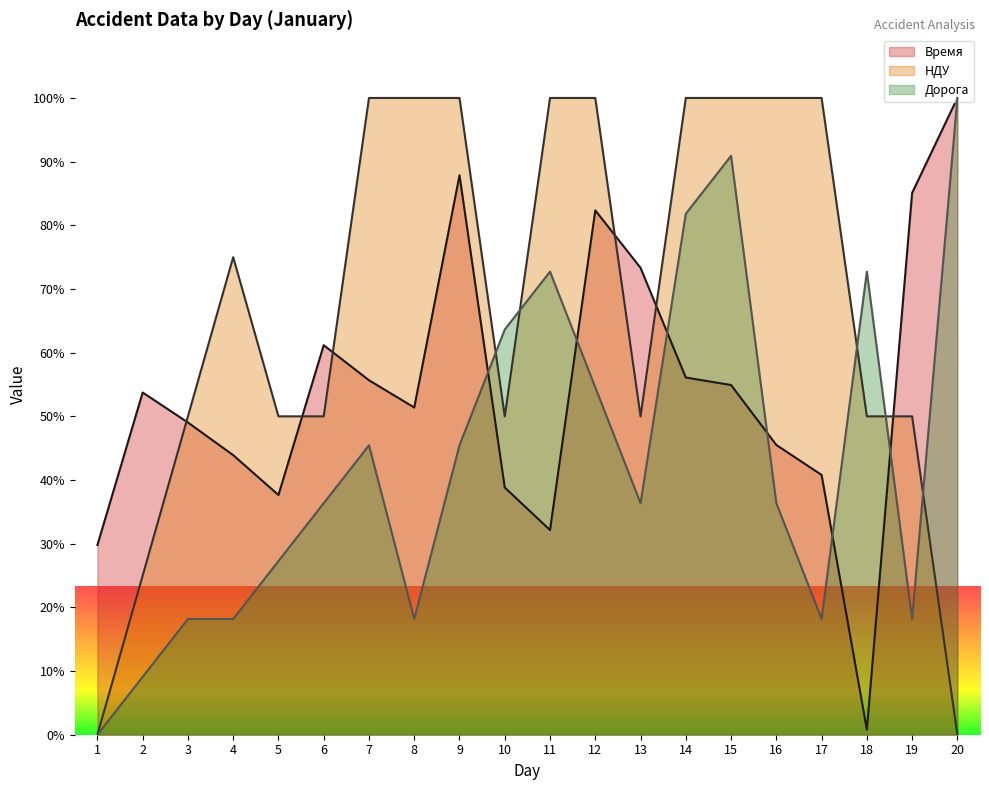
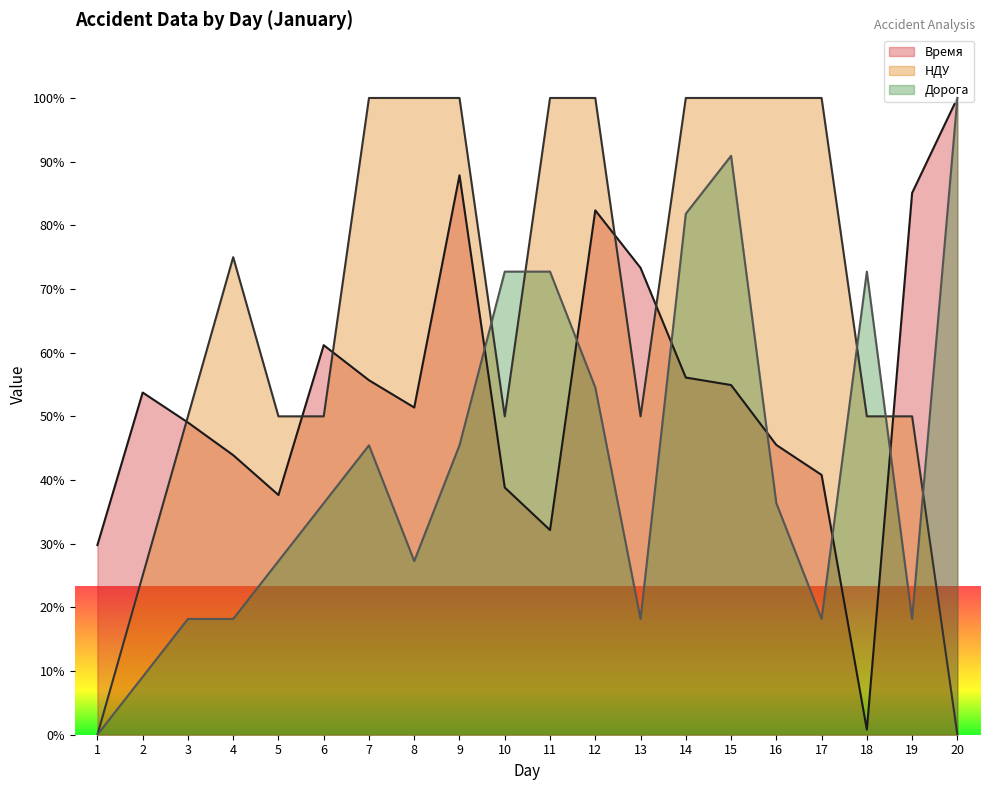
  {
    "Дорога": {
      "2": "9%",
      "3": "18%",
      "4": "18%",
      "5": "27%",
      "6": "36%",
      "7": "45%",
-     "8": "18%",
+     "8": "27%",
      "9": "45%",
-     "10": "64%",
+     "10": "73%",
      "11": "73%",
      "12": "55%",
-     "13": "36%",
+     "13": "18%",
      "14": "82%",
      "15": "91%",
      "16": "36%",
      "17": "18%",
      "18": "73%",
      "19": "18%"
    }
  }
